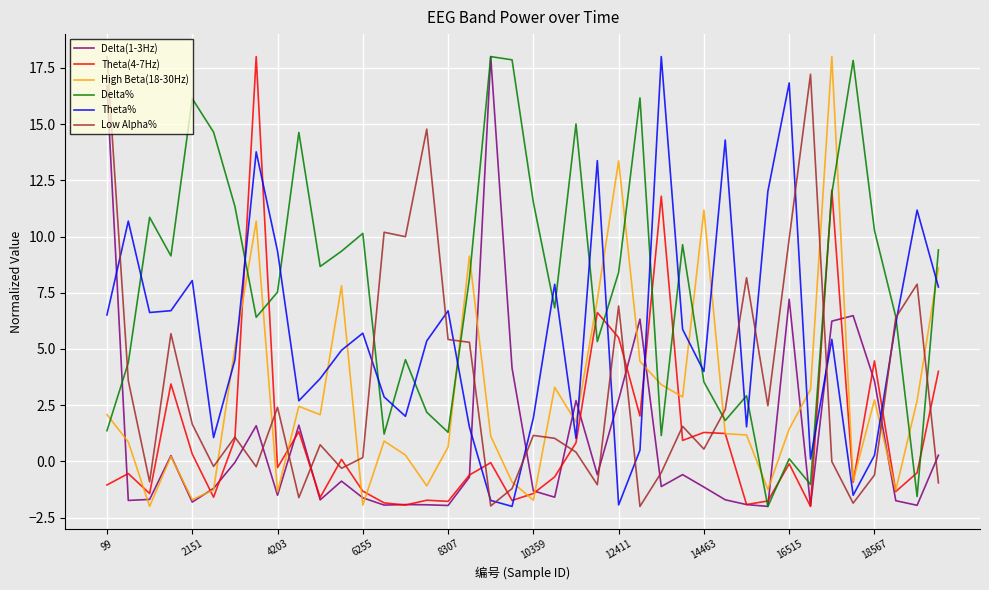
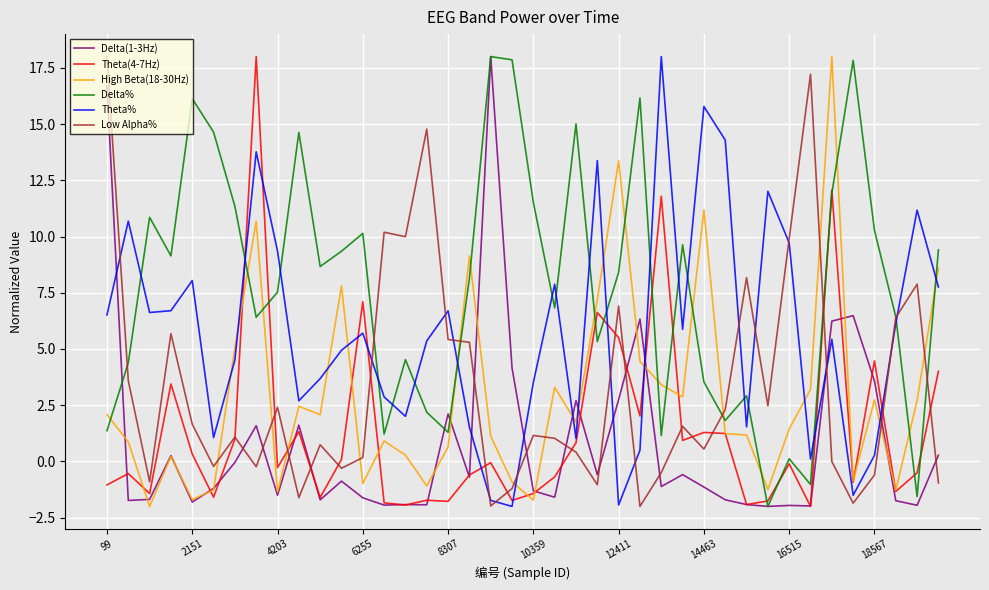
  {
    "Delta(1-3Hz)": {
      "4203": -1.5,
      "6255": -1.6,
-     "8307": -2.0,
+     "8307": 2.1,
      "10359": -1.3,
      "12411": 2.7,
      "14463": -1.1,
-     "16515": 7.2,
+     "16515": -2.0,
      "18567": 3.6
    },
    "Theta(4-7Hz)": {
      "99": -1.0,
      "2151": 0.3,
      "4203": -0.3,
-     "6255": -1.3,
+     "6255": 7.1,
      "8307": -1.8,
      "10359": -1.4,
      "12411": 5.5,
      "14463": 1.3,
      "16515": -0.1,
      "18567": 4.5
    },
    "High Beta(18-30Hz)": {
      "99": 2.1,
      "4203": -1.4,
-     "6255": -1.9,
+     "6255": -1.0,
      "8307": 0.6,
      "10359": -1.7,
      "12411": 13.4,
      "14463": 11.2,
      "16515": 1.4,
      "18567": 2.7
    },
    "Delta%": {
      "99": 1.4,
      "4203": 7.5,
      "6255": 10.1,
      "8307": 1.3,
      "10359": 11.5,
      "12411": 8.4,
      "14463": 3.5,
      "16515": 0.1,
      "18567": 10.3
    },
    "Theta%": {
      "99": 6.5,
      "2151": 8.0,
      "4203": 9.4,
      "6255": 5.7,
      "8307": 6.7,
-     "10359": 1.9,
+     "10359": 3.5,
      "12411": -1.9,
-     "14463": 4.0,
-     "16515": 16.8,
+     "14463": 15.8,
+     "16515": 9.7,
      "18567": 0.3
    },
    "Low Alpha%": {
      "2151": 1.7,
      "4203": 2.4,
      "6255": 0.2,
      "8307": 5.4,
      "10359": 1.2,
      "12411": 6.9,
      "14463": 0.5,
      "16515": 9.9,
      "18567": -0.6
    }
  }
